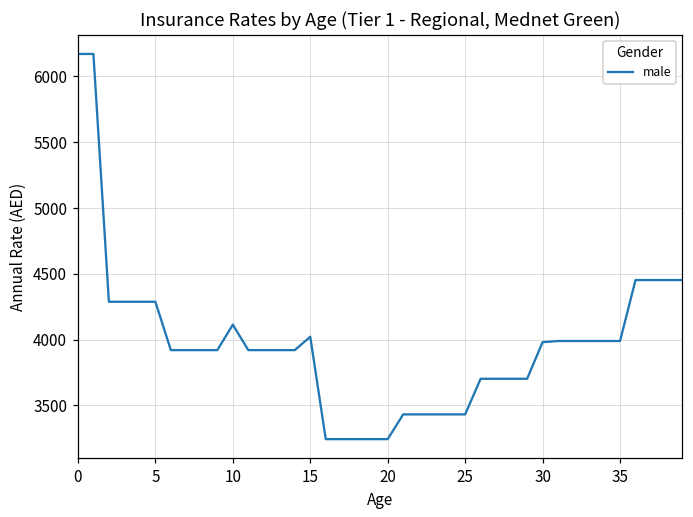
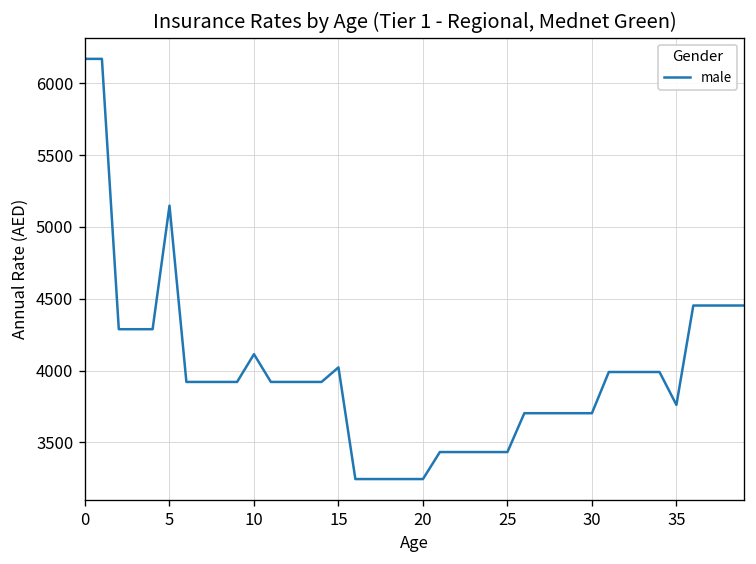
  {
    "0": 6170,
-   "5": 4290,
+   "5": 5150,
    "10": 4110,
    "15": 4020,
    "20": 3240,
    "25": 3430,
-   "30": 3980,
-   "35": 3990
+   "30": 3700,
+   "35": 3760
  }
